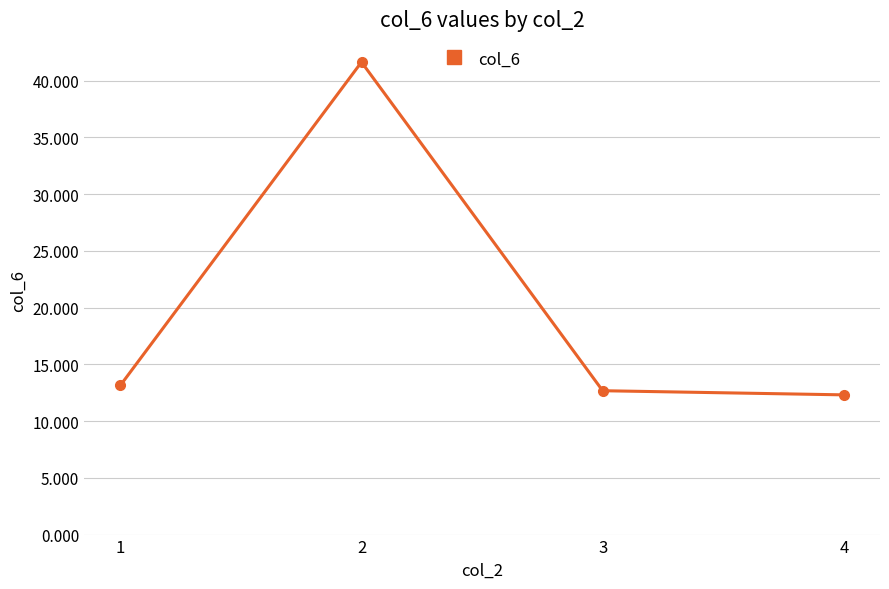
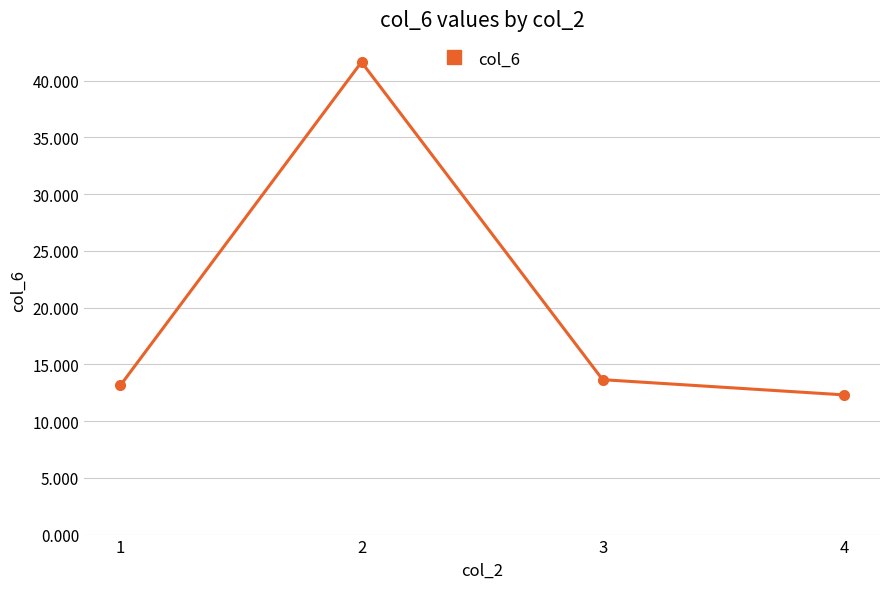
  {
    "1": 13.1,
    "2": 41.6,
-   "3": 12.7,
+   "3": 13.7,
    "4": 12.3
  }
